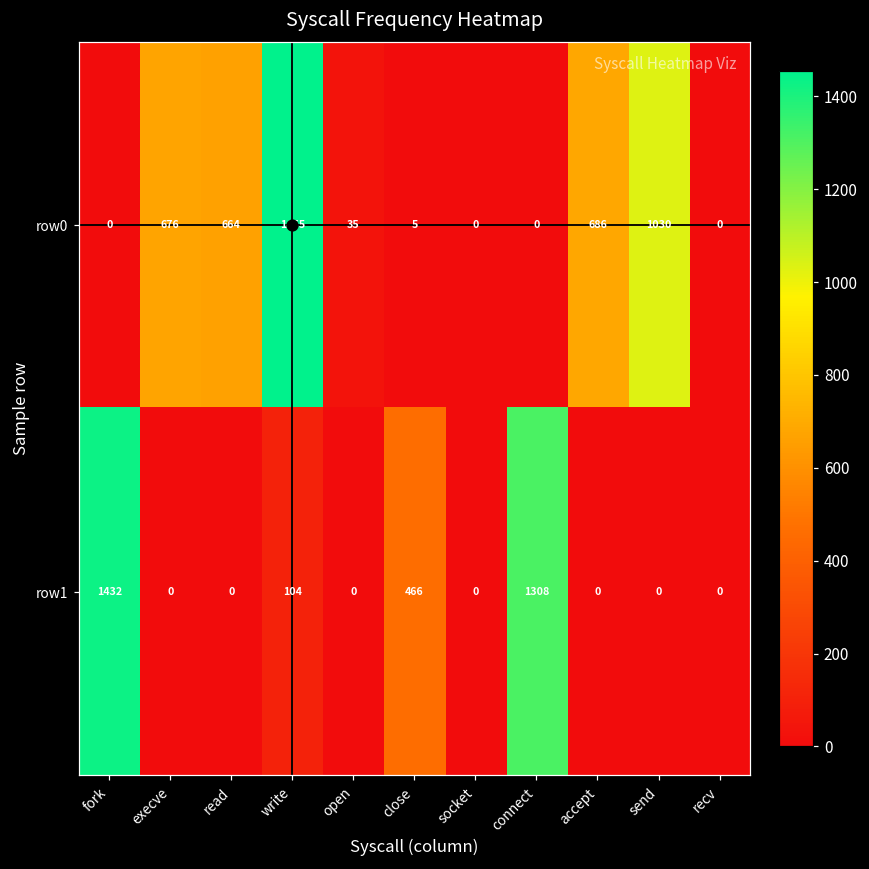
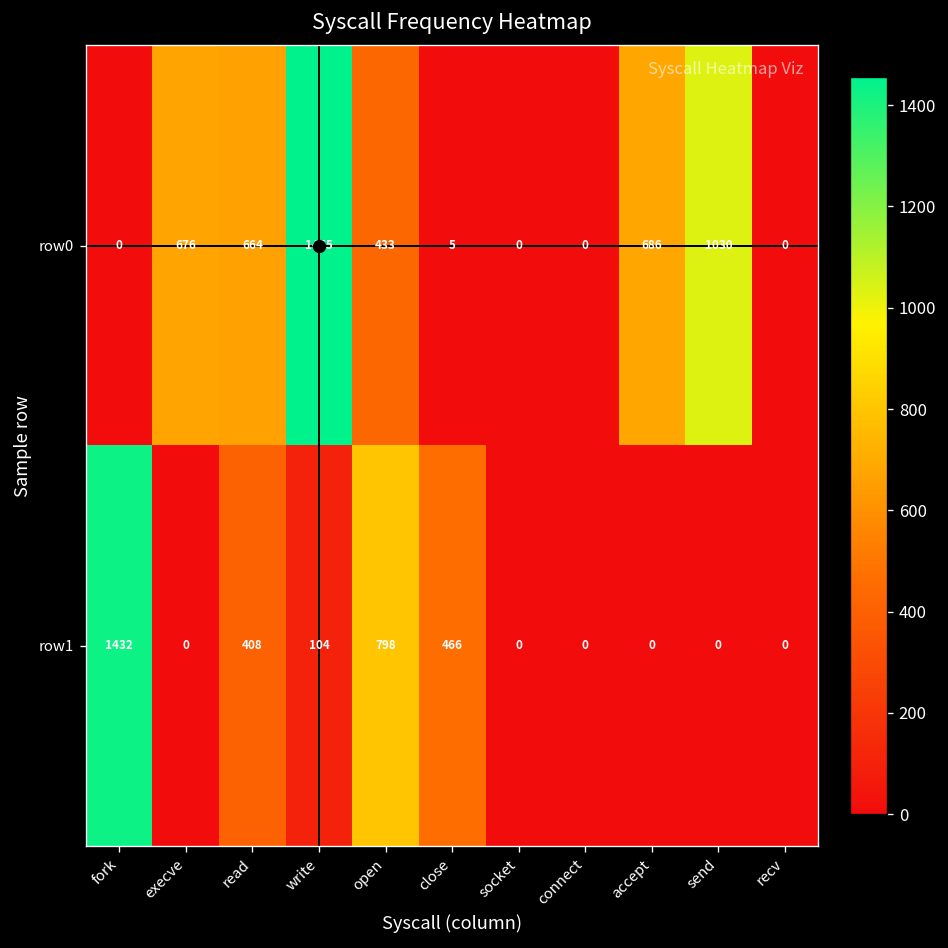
  {
    "row0": {
      "fork": 0,
      "execve": 676,
      "read": 664,
-     "open": 35,
+     "open": 433,
      "close": 5,
      "socket": 0,
      "connect": 0,
      "accept": 686,
      "recv": 0
    },
    "row1": {
      "fork": 1432,
      "execve": 0,
-     "read": 0,
+     "read": 408,
      "write": 104,
-     "open": 0,
+     "open": 798,
      "close": 466,
      "socket": 0,
-     "connect": 1308,
+     "connect": 0,
      "accept": 0,
      "send": 0,
      "recv": 0
    }
  }
